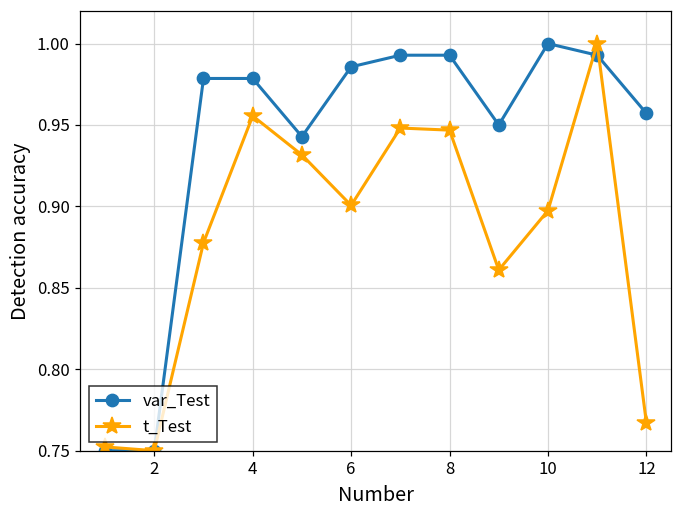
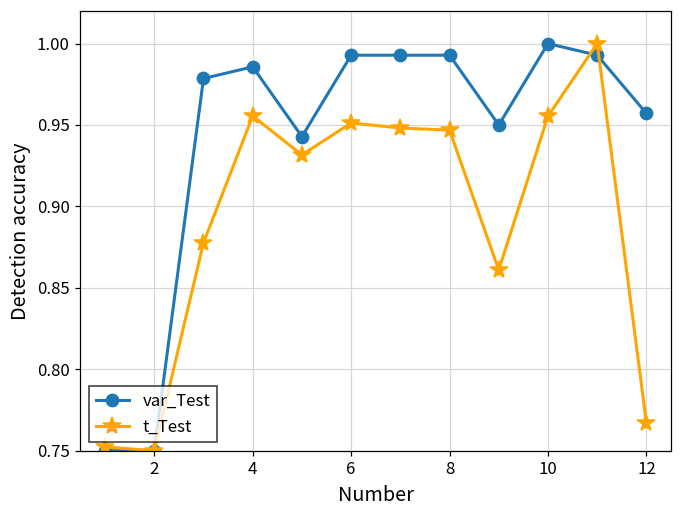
  {
    "var_Test": {
-     "4": 0.979,
-     "6": 0.986,
+     "4": 0.986,
+     "6": 0.993,
      "8": 0.993,
      "10": 1.000,
      "12": 0.957
    },
    "t_Test": {
      "4": 0.956,
-     "6": 0.901,
+     "6": 0.951,
      "8": 0.947,
-     "10": 0.897,
+     "10": 0.955,
      "12": 0.767
    }
  }
